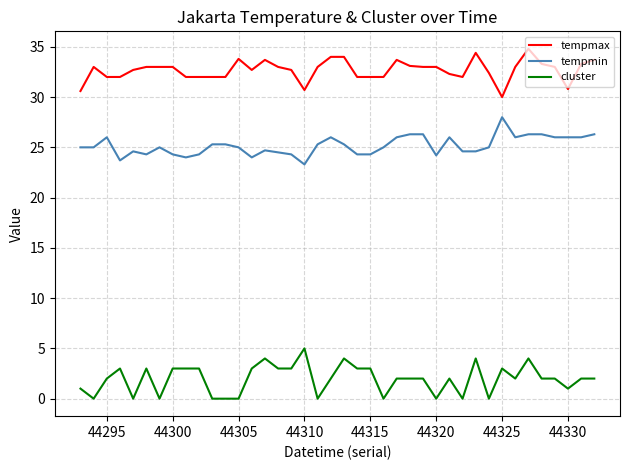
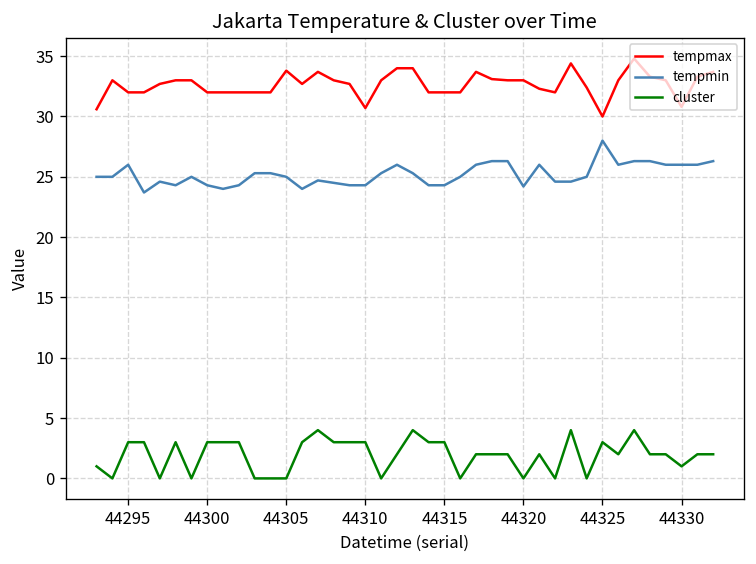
  {
    "tempmax": {
      "44295": 32,
-     "44300": 33,
+     "44300": 32,
      "44305": 34,
      "44310": 30.7,
      "44315": 32,
      "44320": 33,
      "44325": 30,
      "44330": 31
    },
    "tempmin": {
      "44295": 26.0,
      "44300": 24.3,
      "44305": 25.0,
-     "44310": 23.3,
+     "44310": 24.3,
      "44315": 24.3,
      "44320": 24.2,
      "44325": 28.0,
      "44330": 26.0
    },
    "cluster": {
-     "44295": 2,
+     "44295": 3,
      "44300": 3,
      "44305": 0,
-     "44310": 5,
+     "44310": 3,
      "44315": 3,
      "44320": 0,
      "44325": 3,
      "44330": 1
    }
  }
